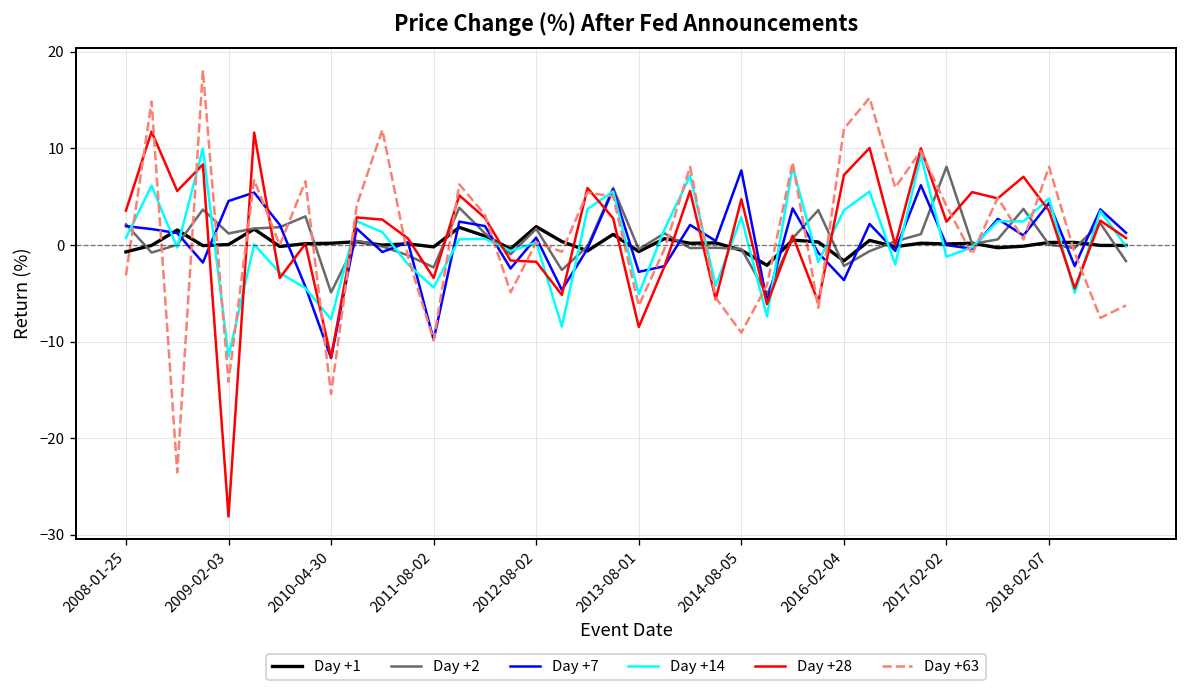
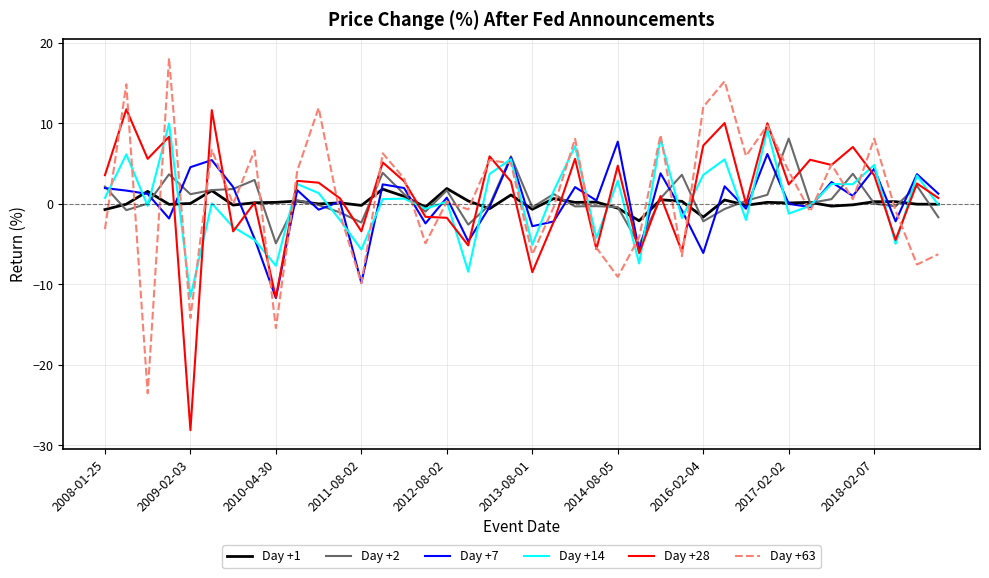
  {
    "Day +1": {
      "2008-01-25": -1,
      "2009-02-03": 0,
      "2010-04-30": 0,
      "2011-08-02": 0,
      "2016-02-04": -2
    },
    "Day +2": {
      "2009-02-03": 1,
      "2010-04-30": -5,
      "2011-08-02": -2,
      "2016-02-04": -2,
      "2017-02-02": 8
    },
    "Day +7": {
      "2009-02-03": 5,
      "2012-08-02": 1,
      "2013-08-01": -3,
      "2014-08-05": 8,
-     "2016-02-04": -4,
+     "2016-02-04": -6,
      "2018-02-07": 4
    },
    "Day +14": {
      "2008-01-25": 1,
      "2009-02-03": -12,
      "2010-04-30": -8,
-     "2011-08-02": -4,
+     "2011-08-02": -6,
      "2013-08-01": -5,
      "2014-08-05": 3,
      "2016-02-04": 4,
      "2017-02-02": -1,
      "2018-02-07": 5
    },
    "Day +28": {
      "2008-01-25": 4,
      "2009-02-03": -28,
      "2011-08-02": -3,
      "2012-08-02": -2,
      "2013-08-01": -8,
      "2014-08-05": 5,
      "2016-02-04": 7,
      "2017-02-02": 2,
      "2018-02-07": 4
    },
    "Day +63": {
      "2008-01-25": -3,
      "2009-02-03": -14,
      "2010-04-30": -15,
      "2013-08-01": -6,
      "2014-08-05": -9,
      "2016-02-04": 12,
      "2017-02-02": 4,
      "2018-02-07": 8
    }
  }
